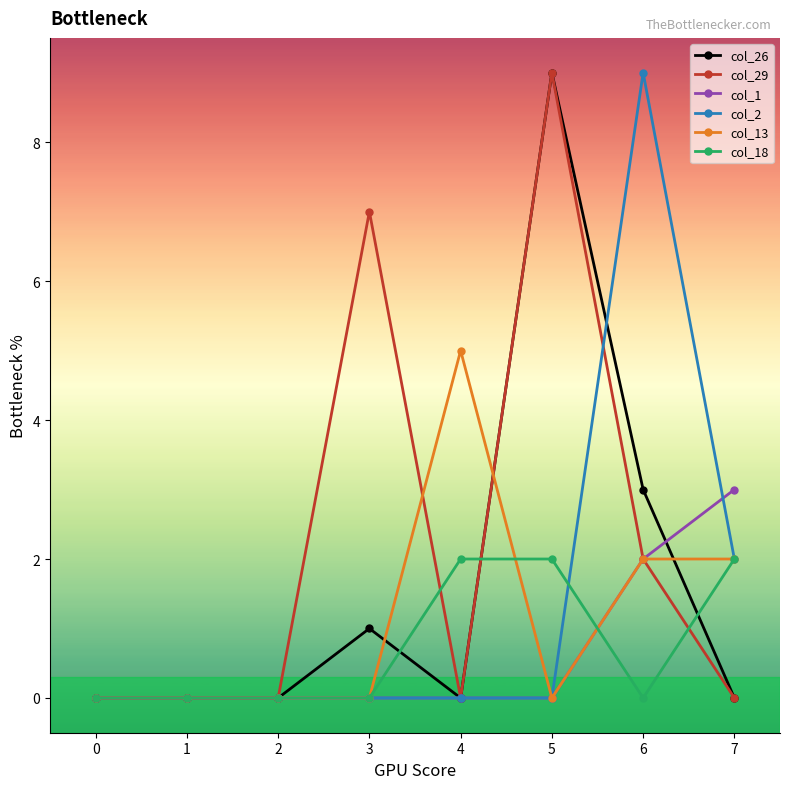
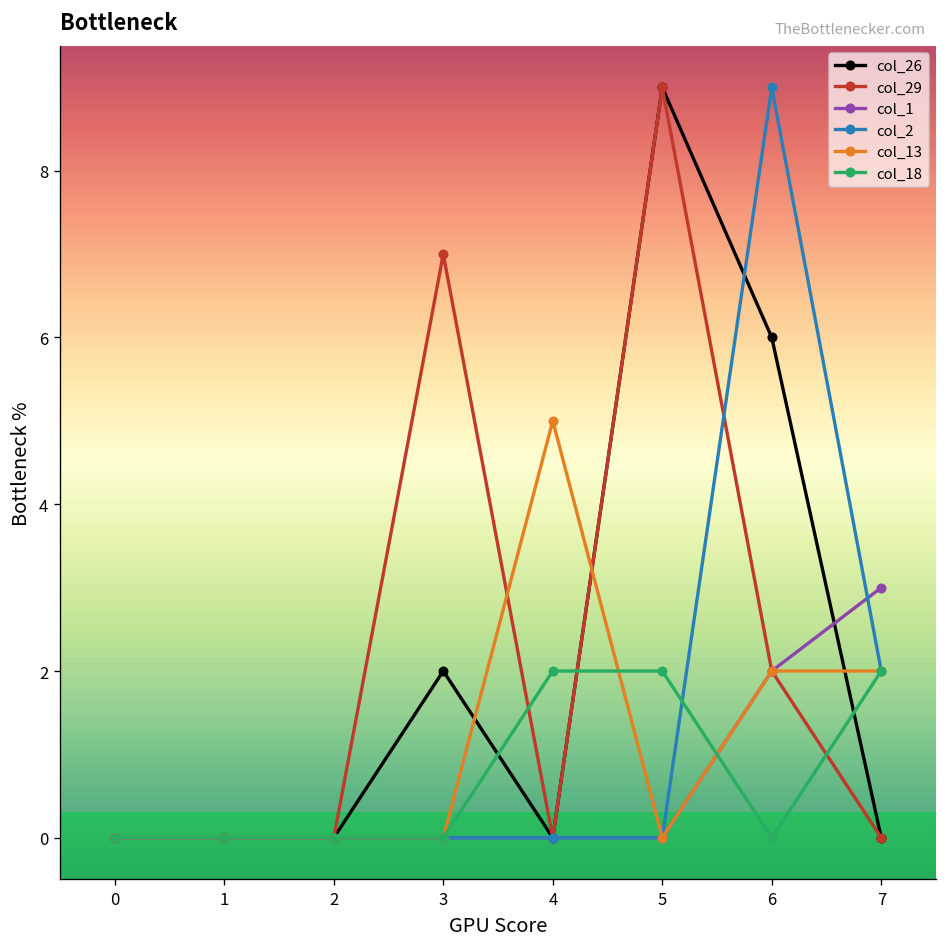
  {
    "col_26": {
-     "3": 1,
-     "6": 3
+     "3": 2,
+     "6": 6
    },
    "col_29": {
      "3": 7
    },
    "col_1": {
      "7": 3
    },
    "col_2": {
      "6": 9
    },
    "col_13": {
      "4": 5
    },
    "col_18": {
      "4": 2,
      "5": 2
    }
  }
